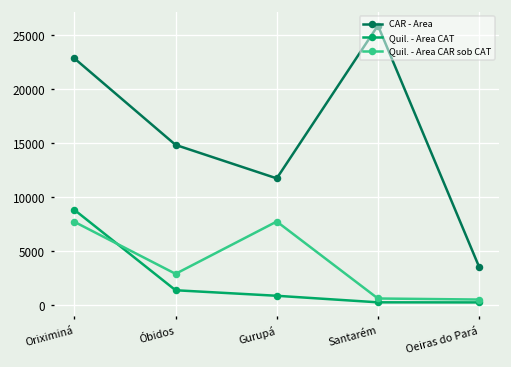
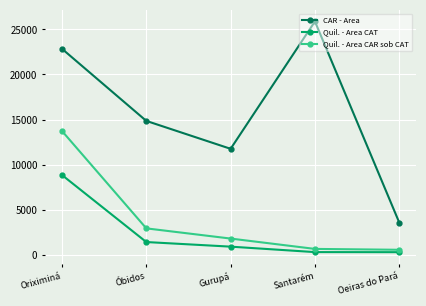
  {
    "Quil. - Area CAR sob CAT": {
-     "Oriximiná": 8000,
+     "Oriximiná": 14000,
      "Óbidos": 3000,
-     "Gurupá": 8000,
+     "Gurupá": 2000,
      "Santarém": 1000
    }
  }
